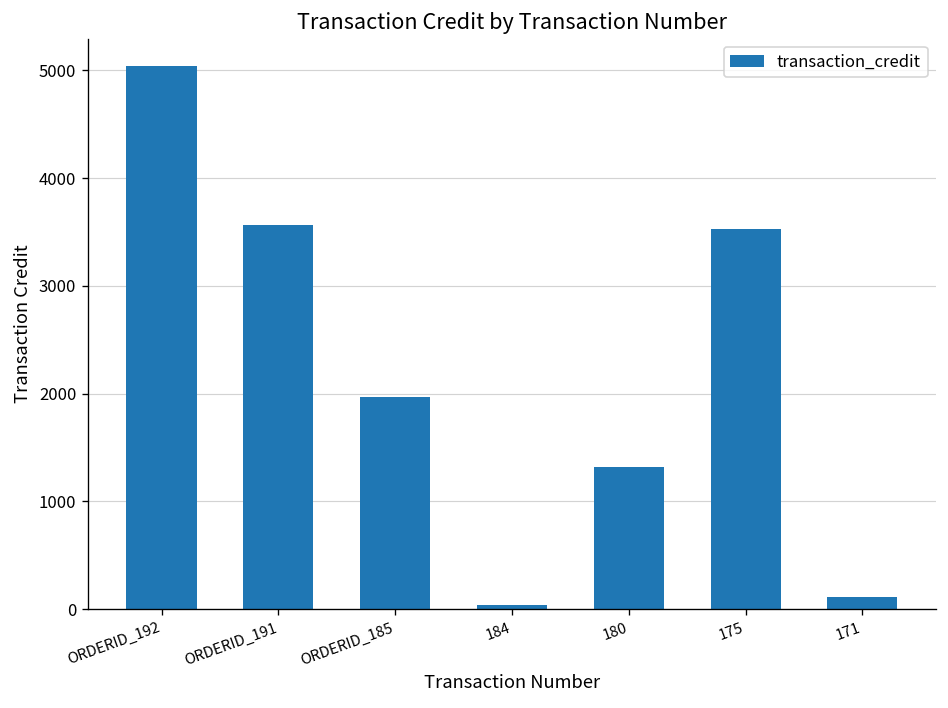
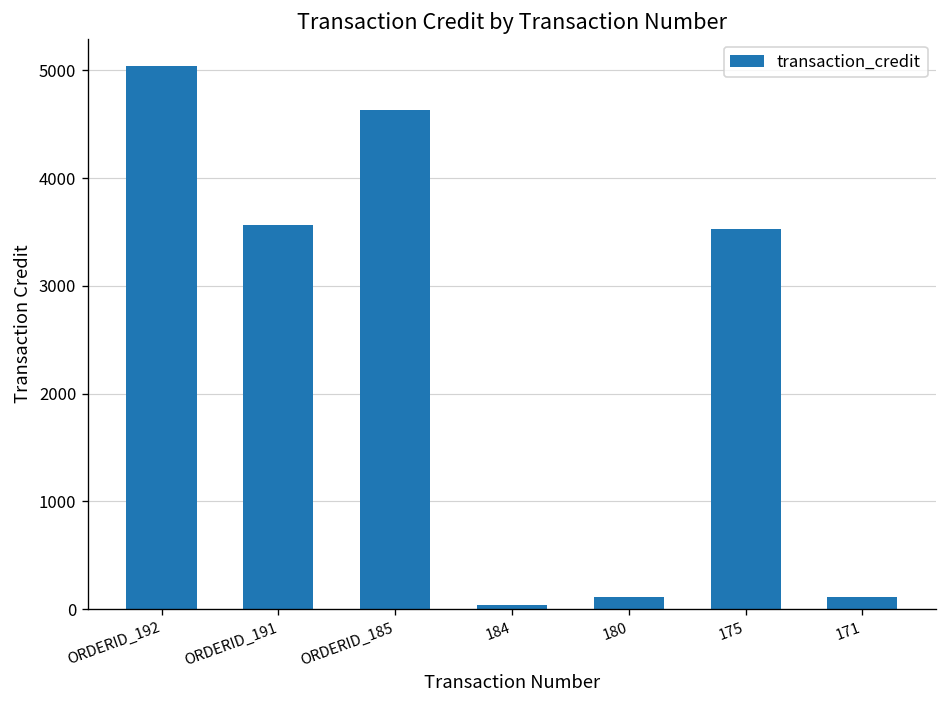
  {
    "ORDERID_192": 5000,
    "ORDERID_191": 3600,
-   "ORDERID_185": 2000,
+   "ORDERID_185": 4600,
    "184": 0,
-   "180": 1300,
+   "180": 100,
    "175": 3500,
    "171": 100
  }
